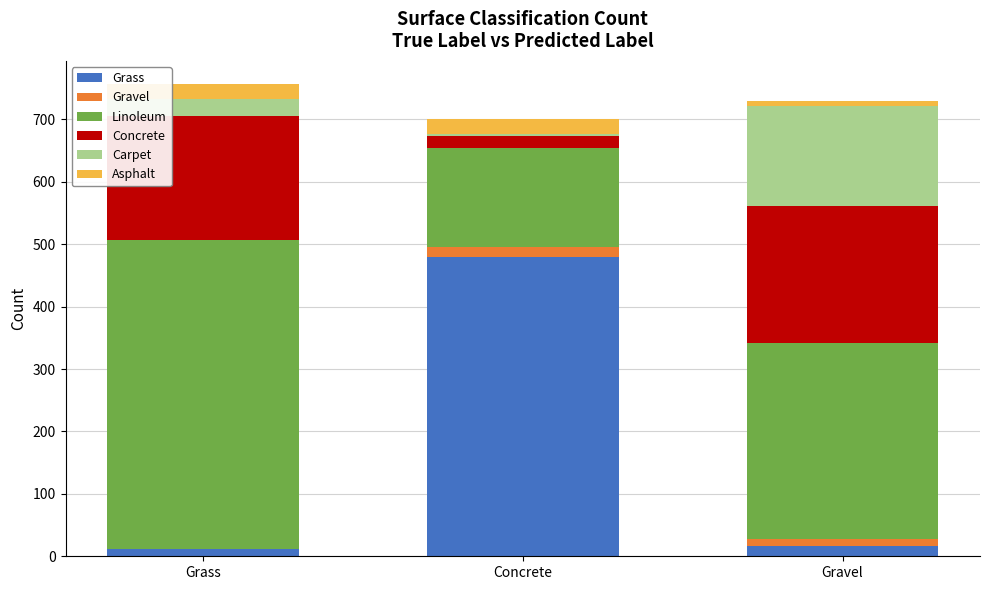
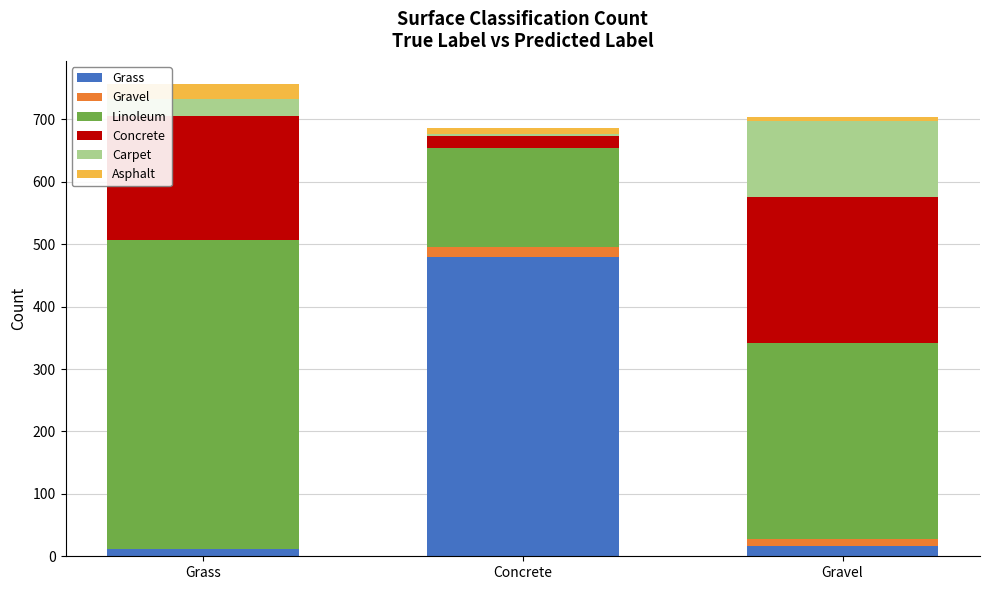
  {
    "Grass": {
      "Grass": 10,
      "Concrete": 480,
      "Gravel": 20
    },
    "Gravel": {
      "Grass": 0,
      "Concrete": 20,
      "Gravel": 10
    },
    "Linoleum": {
      "Grass": 500,
      "Concrete": 160,
      "Gravel": 310
    },
    "Concrete": {
      "Grass": 200,
      "Concrete": 20,
-     "Gravel": 220
+     "Gravel": 230
    },
    "Carpet": {
      "Grass": 30,
-     "Gravel": 160
+     "Gravel": 120
    },
    "Asphalt": {
      "Grass": 20,
-     "Concrete": 30,
+     "Concrete": 10,
      "Gravel": 10
    }
  }
